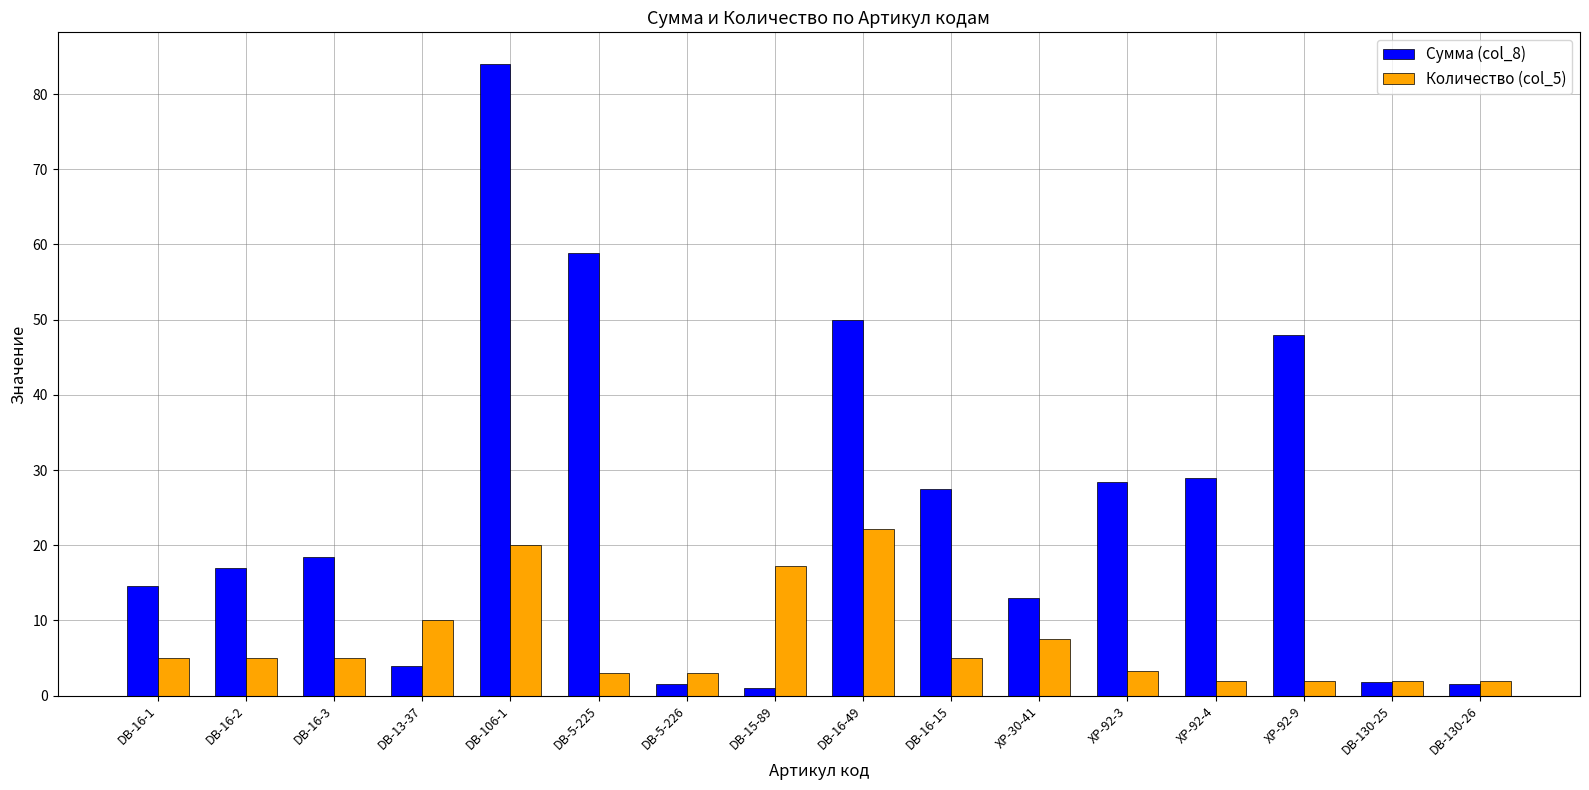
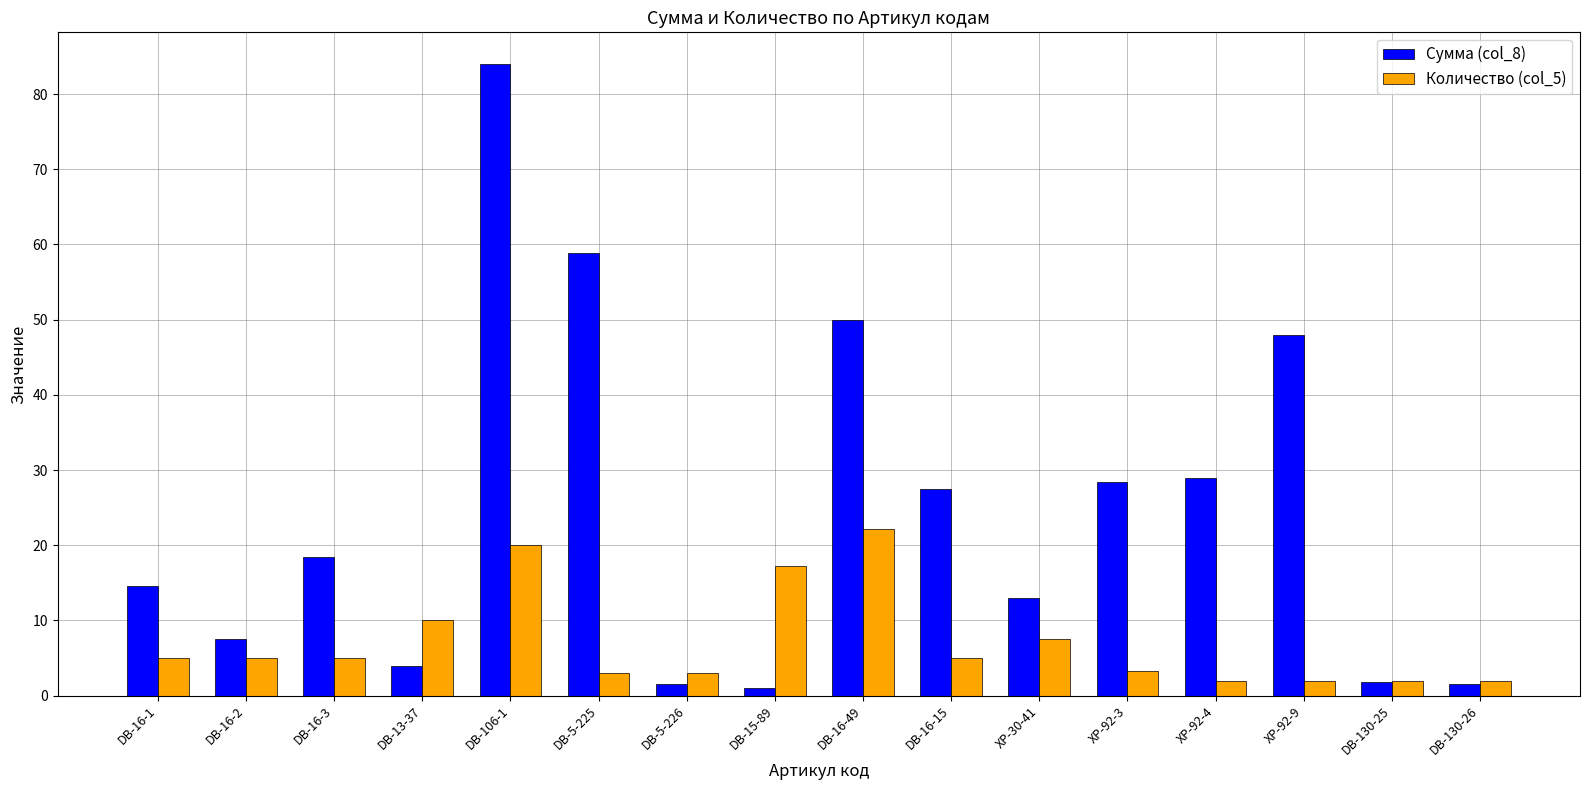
  {
    "Сумма (col_8)": {
      "DB-16-1": 15,
-     "DB-16-2": 17,
+     "DB-16-2": 8,
      "DB-16-3": 19,
      "DB-13-37": 4,
      "DB-106-1": 84,
      "DB-5-225": 59,
      "DB-5-226": 2,
      "DB-15-89": 1,
      "DB-16-49": 50,
      "DB-16-15": 28,
      "XP-30-41": 13,
      "XP-92-3": 28,
      "XP-92-4": 29,
      "XP-92-9": 48,
      "DB-130-25": 2,
      "DB-130-26": 2
    },
    "Количество (col_5)": {
      "DB-16-1": 5,
      "DB-16-2": 5,
      "DB-16-3": 5,
      "DB-13-37": 10,
      "DB-106-1": 20,
      "DB-5-225": 3,
      "DB-5-226": 3,
      "DB-15-89": 17,
      "DB-16-49": 22,
      "DB-16-15": 5,
      "XP-30-41": 8,
      "XP-92-3": 3,
      "XP-92-4": 2,
      "XP-92-9": 2,
      "DB-130-25": 2,
      "DB-130-26": 2
    }
  }
